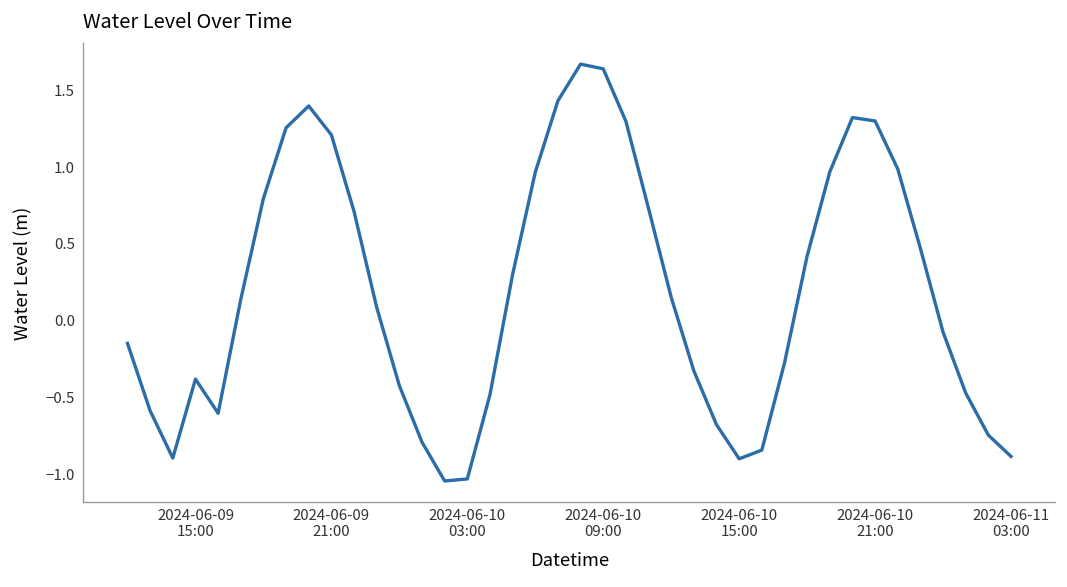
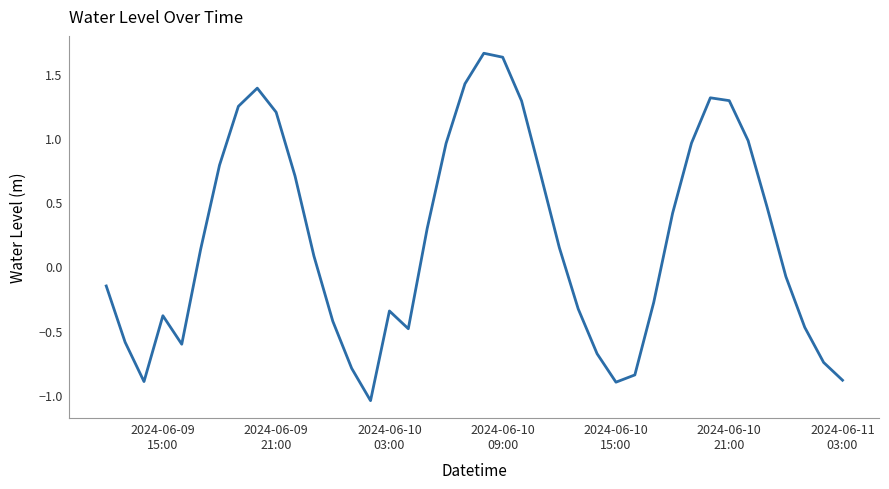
  {
    "2024-06-09 15:00": -0.38,
    "2024-06-09 21:00": 1.20,
-   "2024-06-10 03:00": -1.03,
+   "2024-06-10 03:00": -0.35,
    "2024-06-10 09:00": 1.63,
    "2024-06-10 15:00": -0.90,
    "2024-06-10 21:00": 1.29,
    "2024-06-11 03:00": -0.89
  }
